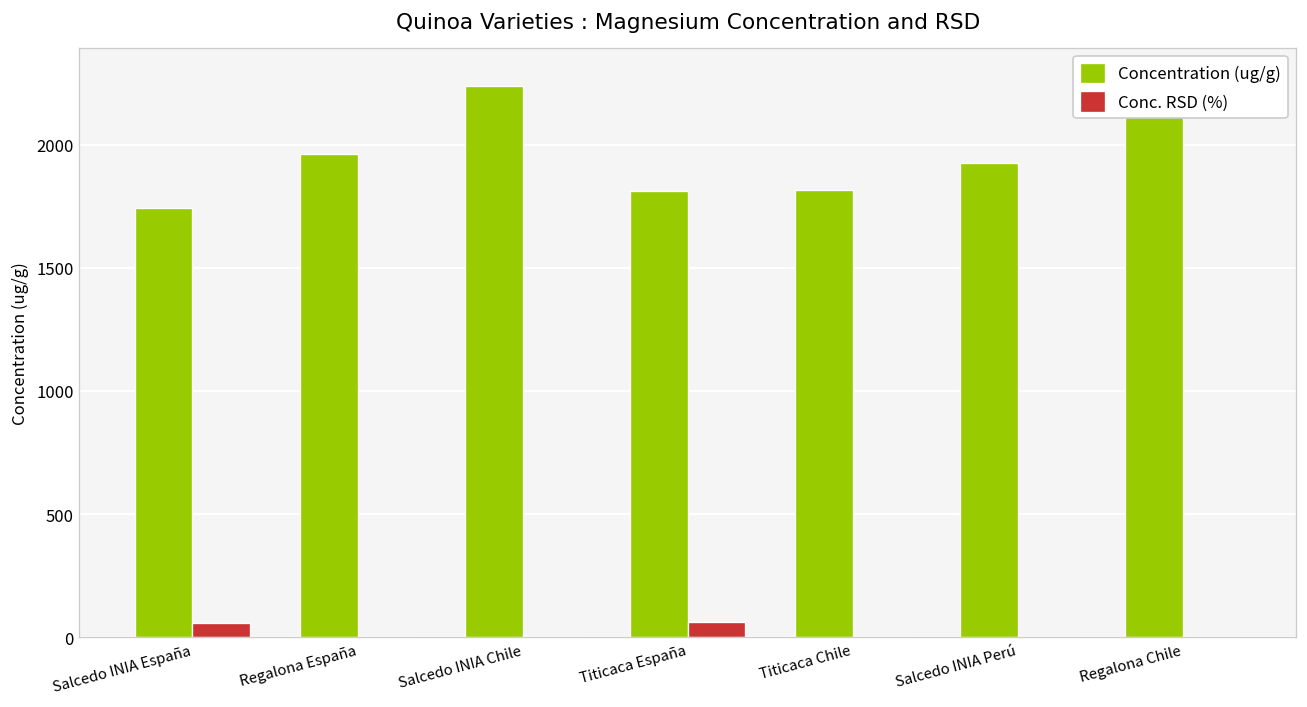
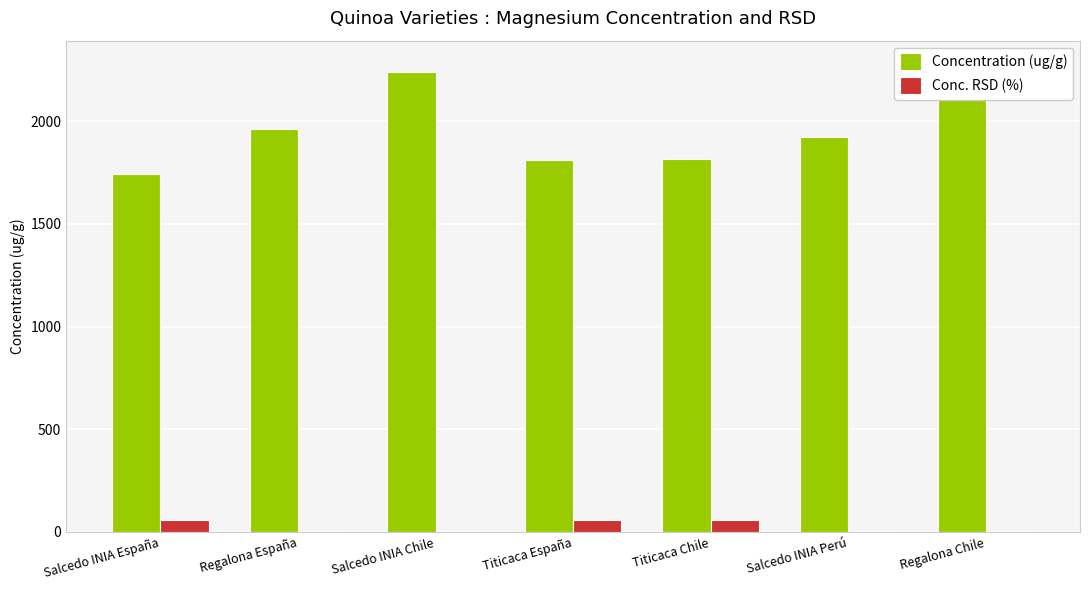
  {
    "Concentration (ug/g)": {
      "Salcedo INIA España": 1740,
      "Regalona España": 1960,
      "Salcedo INIA Chile": 2240,
      "Titicaca España": 1810,
      "Titicaca Chile": 1810,
      "Salcedo INIA Perú": 1920
    },
    "Conc. RSD (%)": {
      "Salcedo INIA España": 60,
      "Titicaca España": 60,
-     "Titicaca Chile": 10
+     "Titicaca Chile": 60
    }
  }
